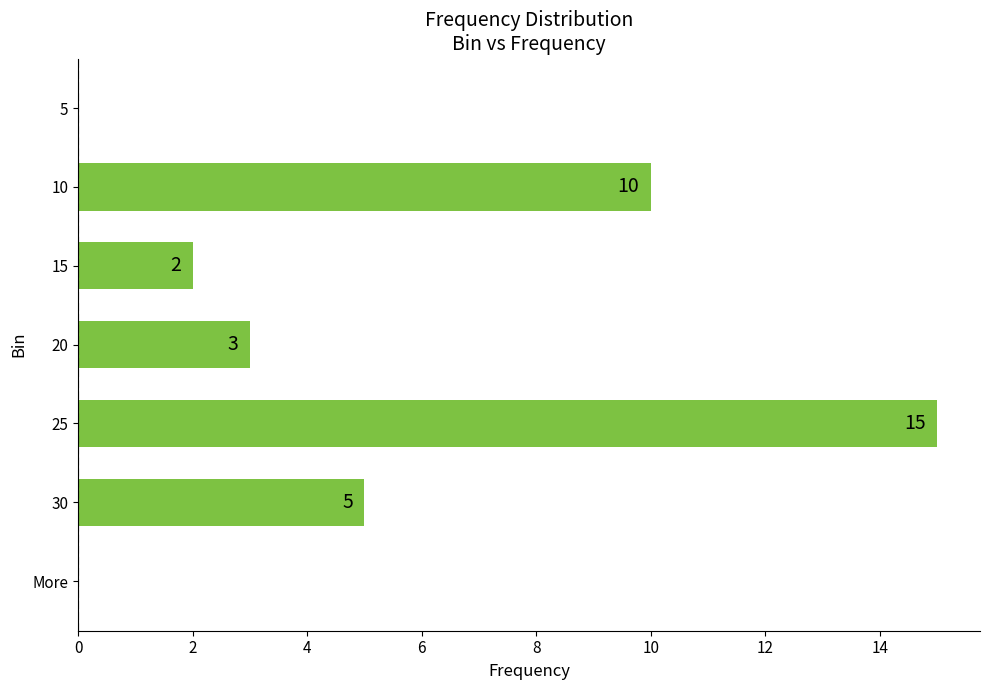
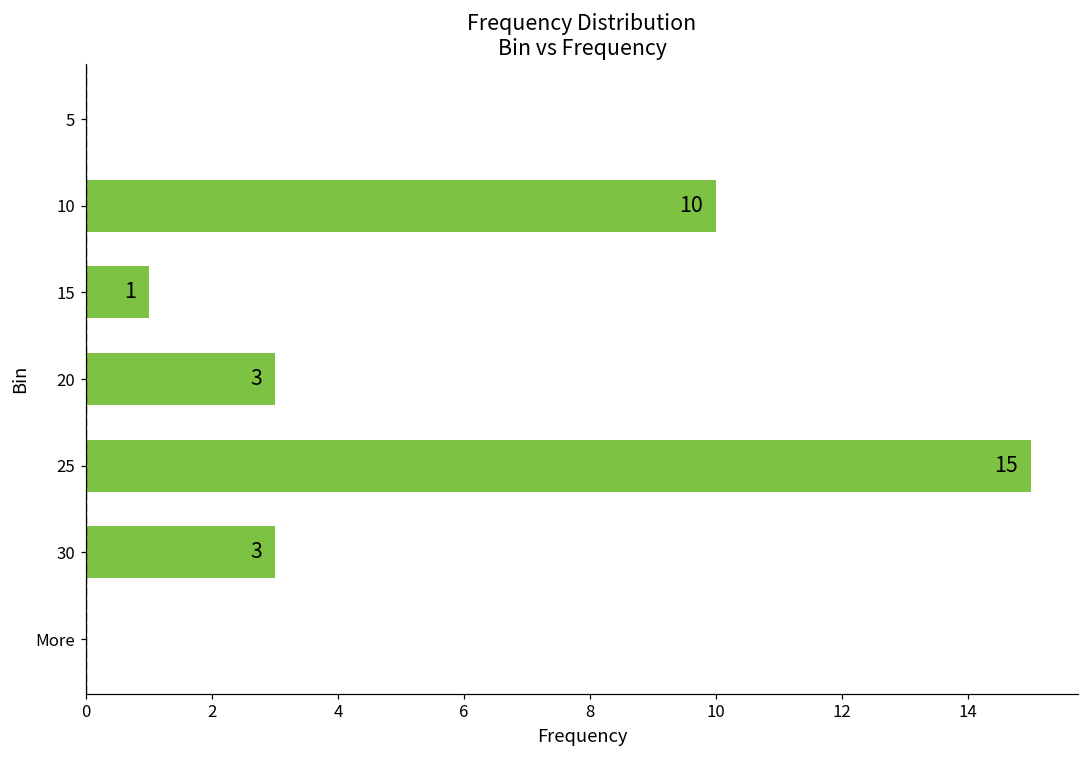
  {
    "10": 10,
-   "15": 2,
+   "15": 1,
    "20": 3,
    "25": 15,
-   "30": 5
+   "30": 3
  }
